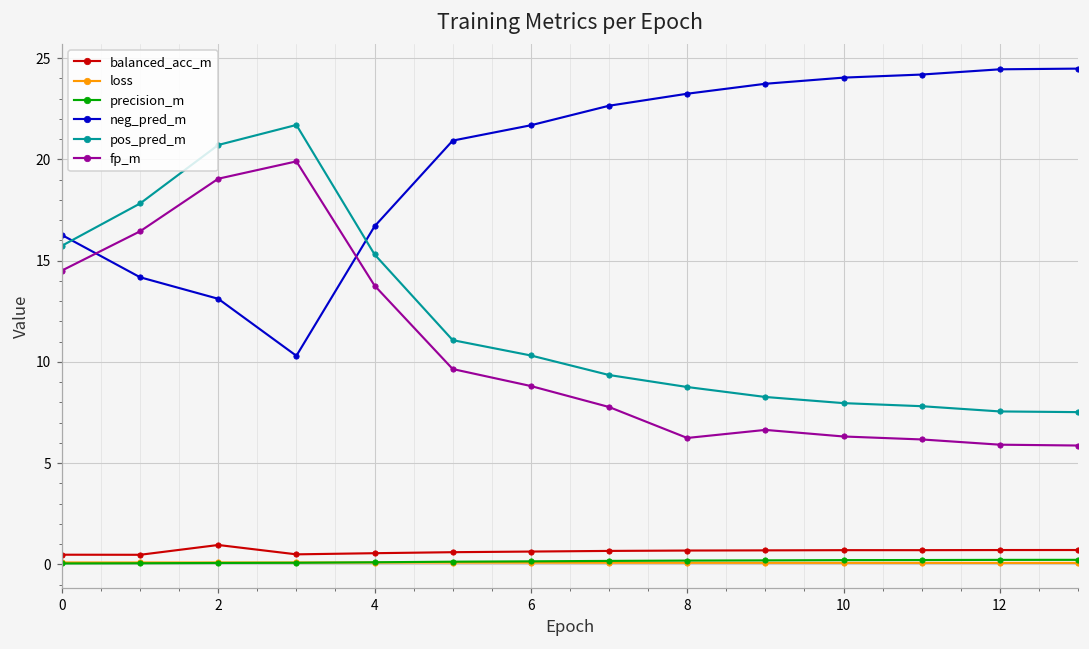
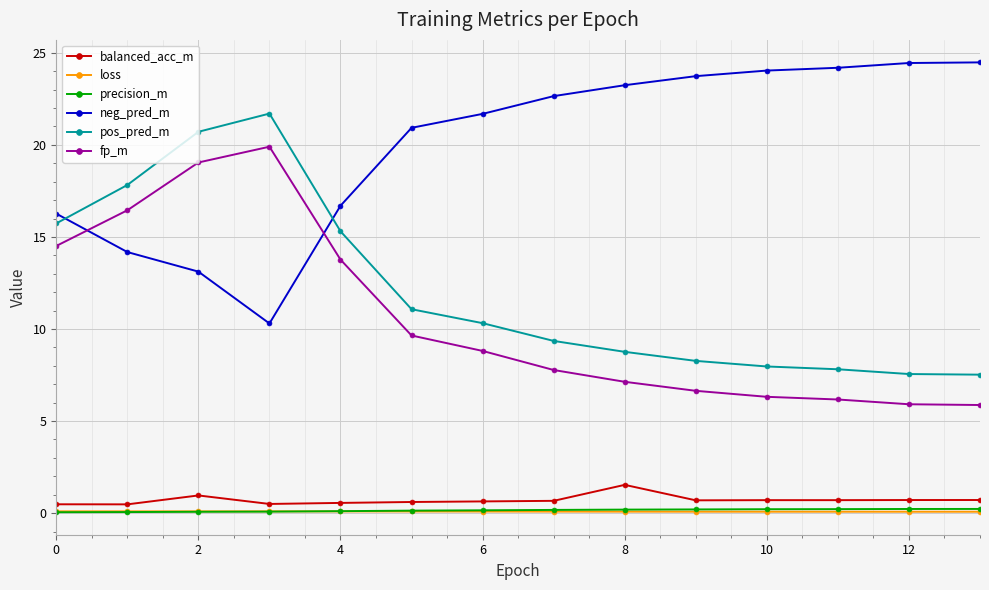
  {
    "balanced_acc_m": {
      "0": 0.5,
      "2": 1.0,
      "4": 0.6,
      "6": 0.6,
-     "8": 0.7,
+     "8": 1.5,
      "10": 0.7,
      "12": 0.7
    },
    "loss": {
      "12": 0.1
    },
    "precision_m": {
      "12": 0.2
    },
    "neg_pred_m": {
      "0": 16.3,
      "2": 13.1,
      "4": 16.7,
      "6": 21.7,
      "8": 23.2,
      "10": 24.0,
      "12": 24.4
    },
    "pos_pred_m": {
      "0": 15.7,
      "4": 15.3,
      "6": 10.3,
      "8": 8.8,
      "10": 8.0,
      "12": 7.6
    },
    "fp_m": {
      "0": 14.5,
      "4": 13.8,
      "6": 8.8,
-     "8": 6.2,
+     "8": 7.1,
      "10": 6.3,
      "12": 5.9
    }
  }
